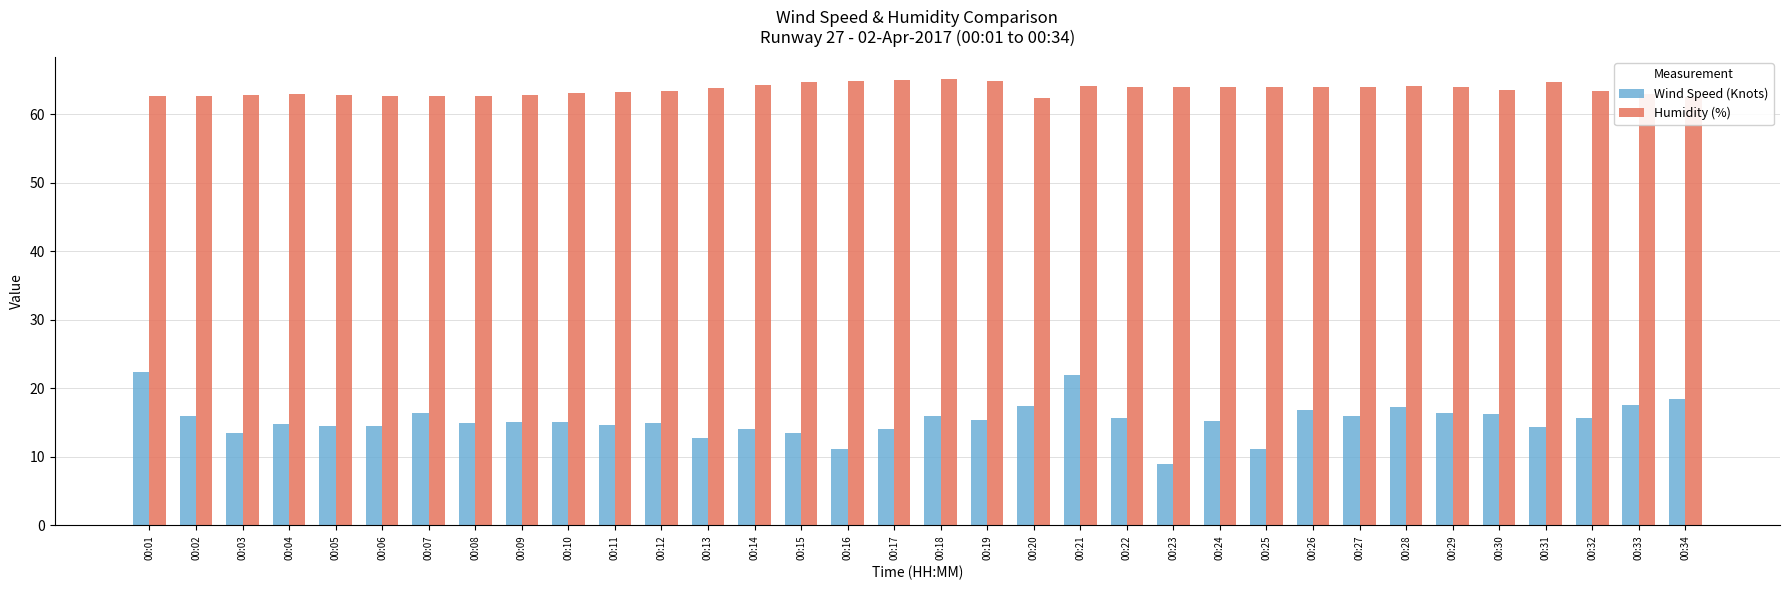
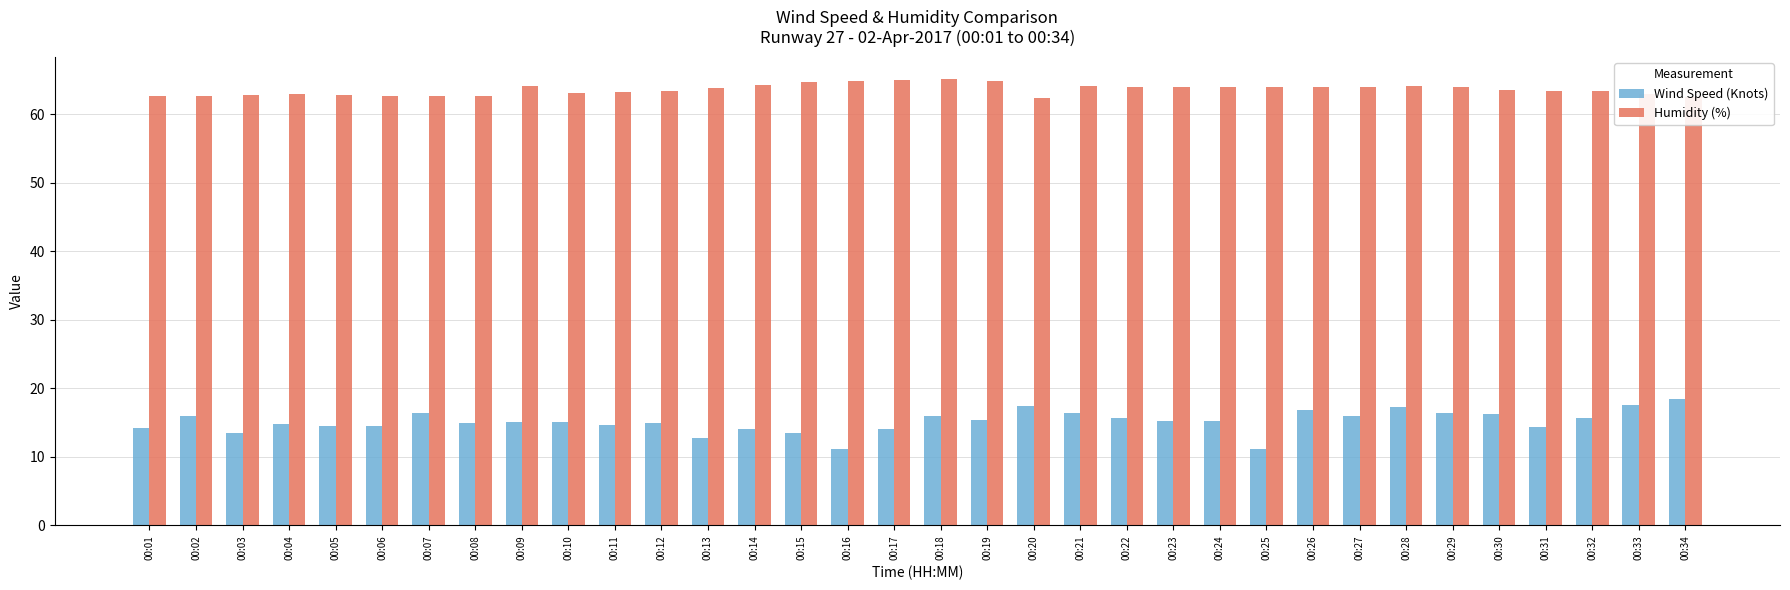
  {
    "Wind Speed (Knots)": {
-     "00:01": 22,
+     "00:01": 14,
      "00:02": 16,
      "00:03": 14,
      "00:04": 15,
      "00:05": 15,
      "00:06": 15,
      "00:07": 16,
      "00:08": 15,
      "00:09": 15,
      "00:10": 15,
      "00:11": 15,
      "00:12": 15,
      "00:13": 13,
      "00:14": 14,
      "00:15": 14,
      "00:16": 11,
      "00:17": 14,
      "00:18": 16,
      "00:19": 15,
      "00:20": 17,
-     "00:21": 22,
+     "00:21": 16,
      "00:22": 16,
-     "00:23": 9,
+     "00:23": 15,
      "00:24": 15,
      "00:25": 11,
      "00:26": 17,
      "00:27": 16,
      "00:28": 17,
      "00:29": 16,
      "00:30": 16,
      "00:31": 14,
      "00:32": 16,
      "00:33": 18,
      "00:34": 19
    },
    "Humidity (%)": {
      "00:01": 63,
      "00:02": 63,
      "00:03": 63,
      "00:04": 63,
      "00:05": 63,
      "00:06": 63,
      "00:07": 63,
      "00:08": 63,
-     "00:09": 63,
+     "00:09": 64,
      "00:10": 63,
      "00:11": 63,
      "00:12": 63,
      "00:13": 64,
      "00:14": 64,
      "00:15": 65,
      "00:16": 65,
      "00:17": 65,
      "00:18": 65,
      "00:19": 65,
      "00:20": 62,
      "00:21": 64,
      "00:22": 64,
      "00:23": 64,
      "00:24": 64,
      "00:25": 64,
      "00:26": 64,
      "00:27": 64,
      "00:28": 64,
      "00:29": 64,
      "00:30": 64,
-     "00:31": 65,
+     "00:31": 63,
      "00:32": 63
    }
  }
